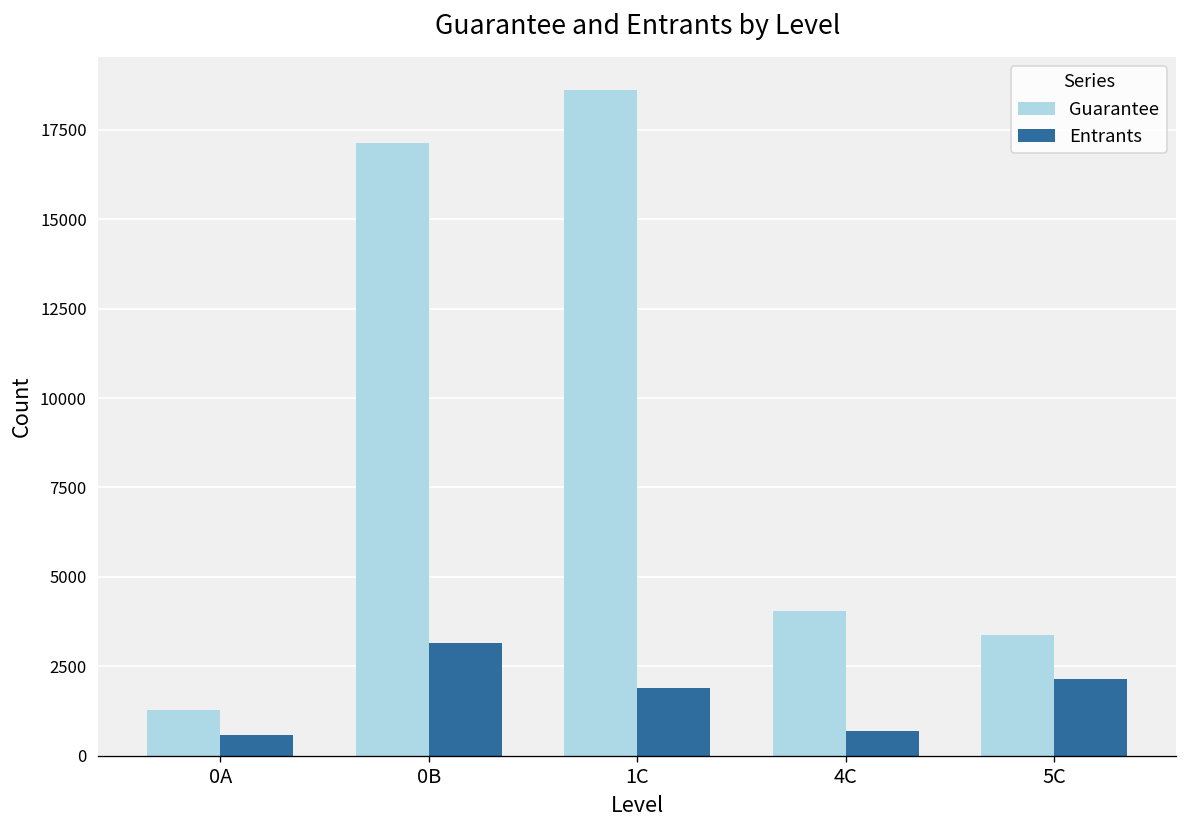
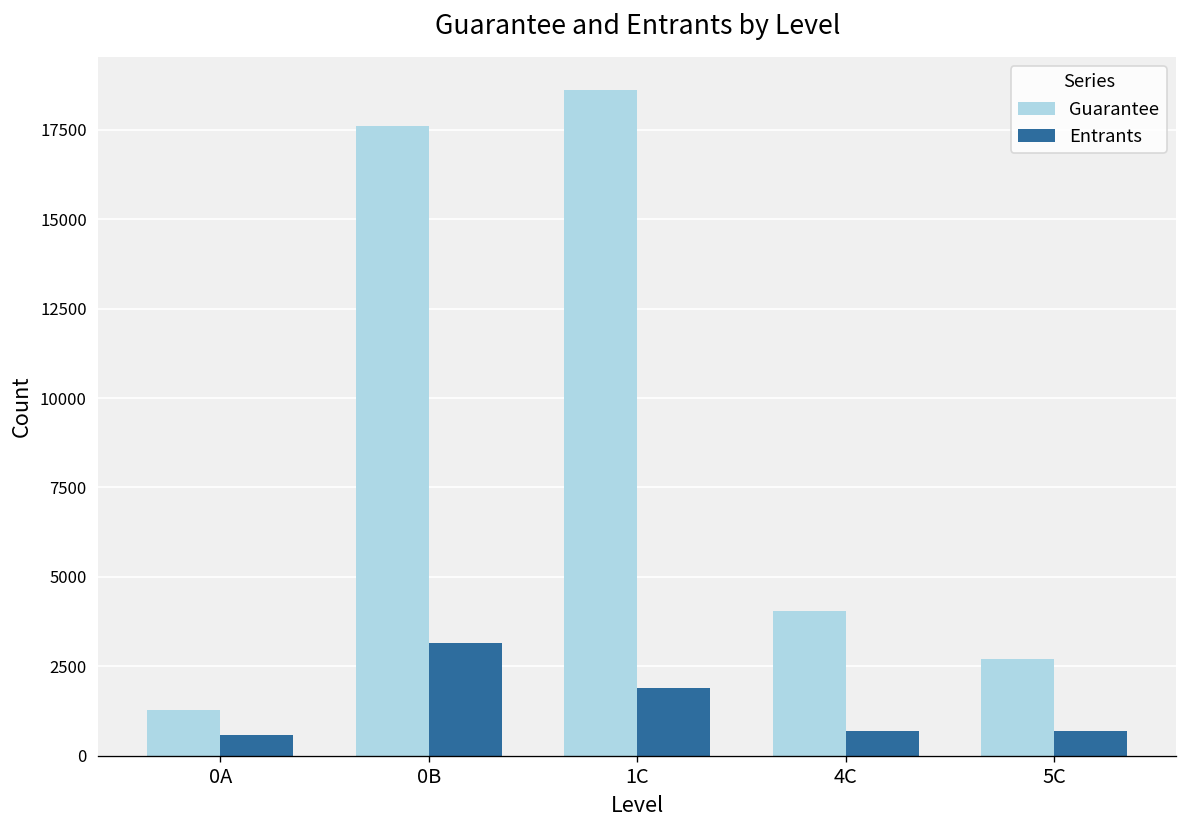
  {
    "Guarantee": {
      "0A": 1300,
-     "0B": 17100,
+     "0B": 17600,
      "1C": 18600,
      "4C": 4000,
-     "5C": 3400
+     "5C": 2700
    },
    "Entrants": {
      "0A": 600,
      "0B": 3200,
      "1C": 1900,
      "4C": 700,
-     "5C": 2100
+     "5C": 700
    }
  }
